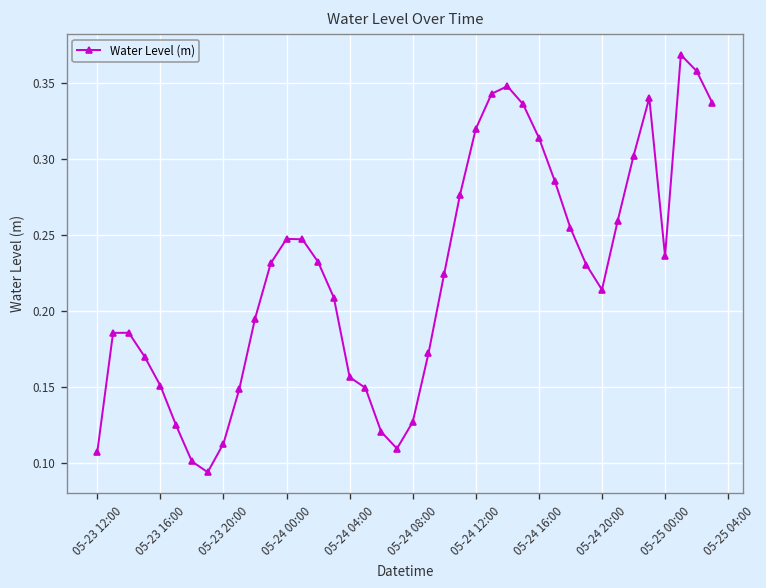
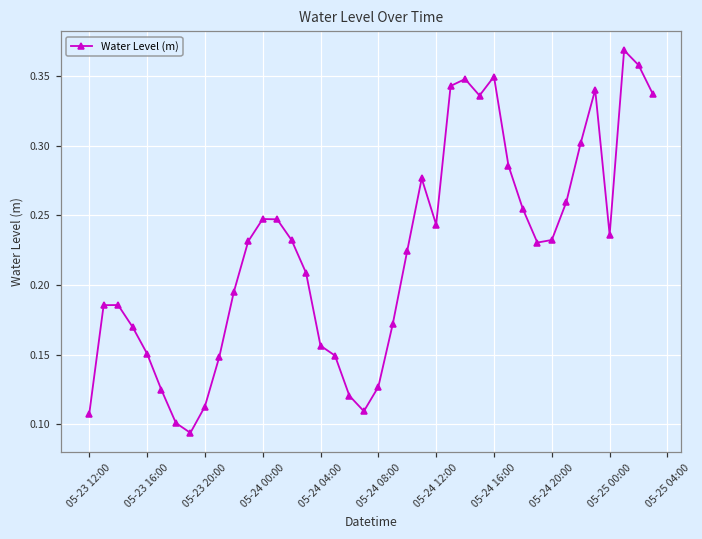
  {
    "05-23 12:00": 0.107,
    "05-23 16:00": 0.151,
    "05-23 20:00": 0.113,
    "05-24 00:00": 0.247,
    "05-24 04:00": 0.156,
    "05-24 08:00": 0.127,
-   "05-24 12:00": 0.320,
-   "05-24 16:00": 0.314,
-   "05-24 20:00": 0.214,
+   "05-24 12:00": 0.243,
+   "05-24 16:00": 0.350,
+   "05-24 20:00": 0.232,
    "05-25 00:00": 0.236
  }
